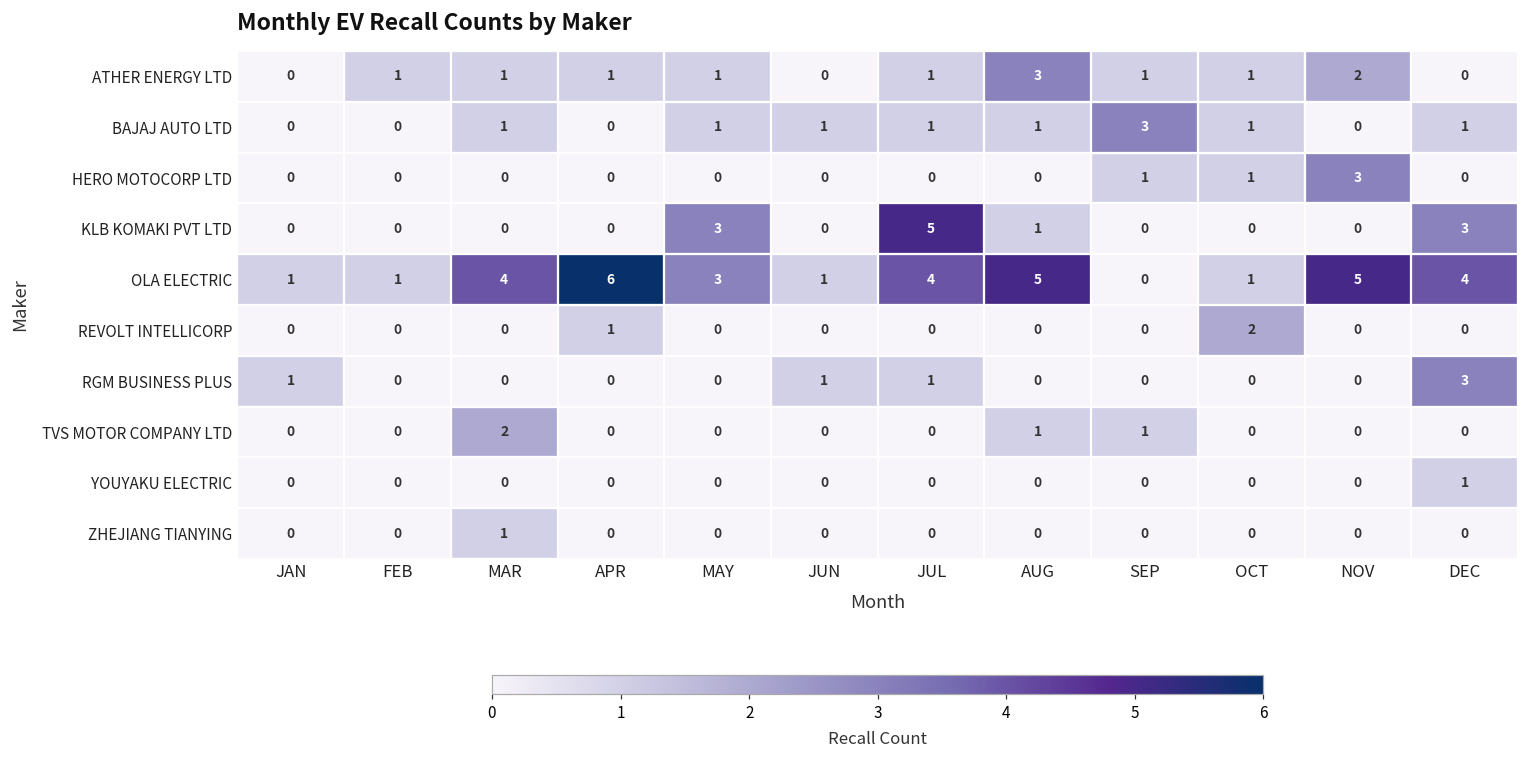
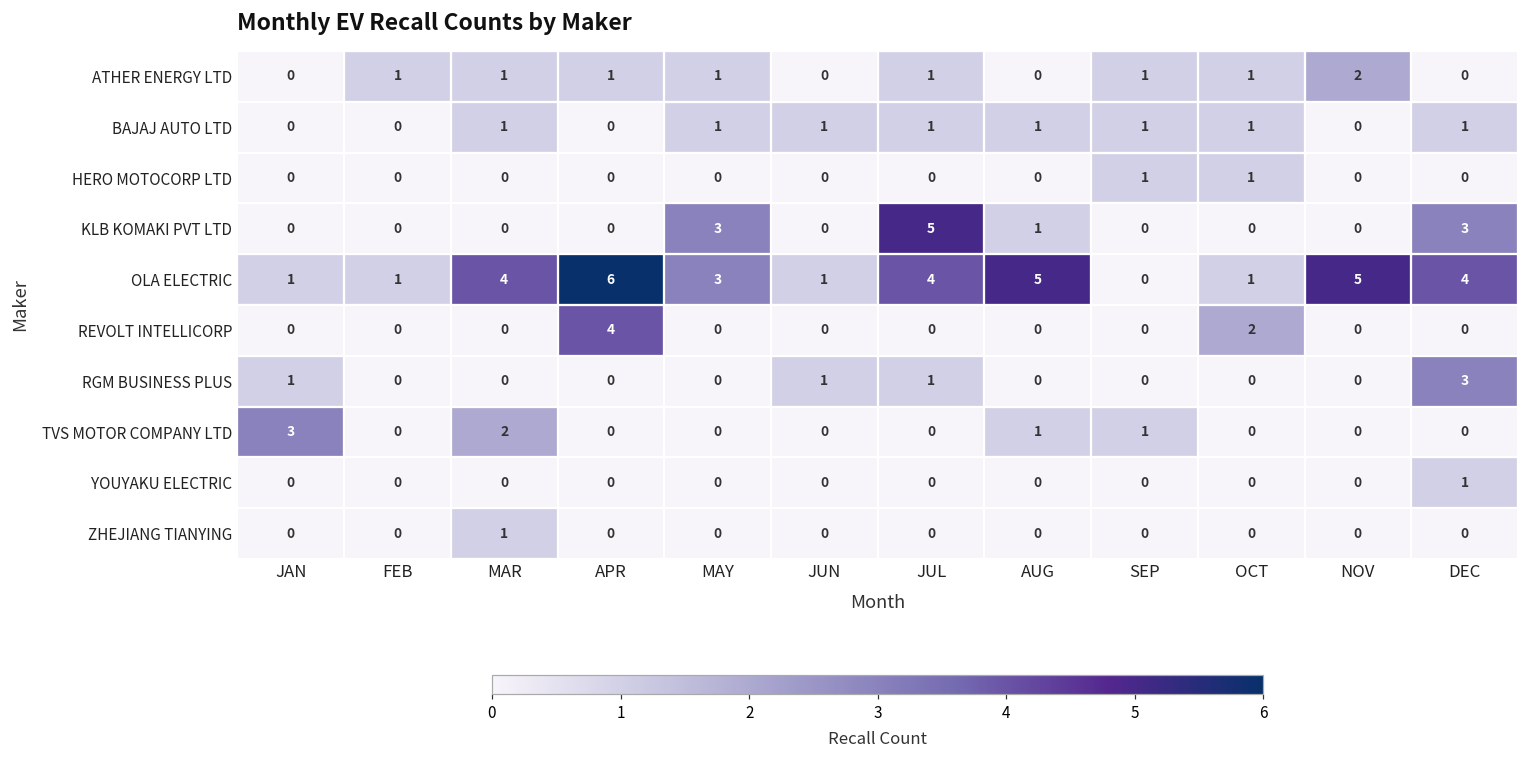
  {
    "ATHER ENERGY LTD": {
      "JAN": 0,
      "FEB": 1,
      "MAR": 1,
      "APR": 1,
      "MAY": 1,
      "JUN": 0,
      "JUL": 1,
-     "AUG": 3,
+     "AUG": 0,
      "SEP": 1,
      "OCT": 1,
      "NOV": 2,
      "DEC": 0
    },
    "BAJAJ AUTO LTD": {
      "JAN": 0,
      "FEB": 0,
      "MAR": 1,
      "APR": 0,
      "MAY": 1,
      "JUN": 1,
      "JUL": 1,
      "AUG": 1,
-     "SEP": 3,
+     "SEP": 1,
      "OCT": 1,
      "NOV": 0,
      "DEC": 1
    },
    "HERO MOTOCORP LTD": {
      "JAN": 0,
      "FEB": 0,
      "MAR": 0,
      "APR": 0,
      "MAY": 0,
      "JUN": 0,
      "JUL": 0,
      "AUG": 0,
      "SEP": 1,
      "OCT": 1,
-     "NOV": 3,
+     "NOV": 0,
      "DEC": 0
    },
    "KLB KOMAKI PVT LTD": {
      "JAN": 0,
      "FEB": 0,
      "MAR": 0,
      "APR": 0,
      "MAY": 3,
      "JUN": 0,
      "JUL": 5,
      "AUG": 1,
      "SEP": 0,
      "OCT": 0,
      "NOV": 0,
      "DEC": 3
    },
    "OLA ELECTRIC": {
      "JAN": 1,
      "FEB": 1,
      "MAR": 4,
      "APR": 6,
      "MAY": 3,
      "JUN": 1,
      "JUL": 4,
      "AUG": 5,
      "SEP": 0,
      "OCT": 1,
      "NOV": 5,
      "DEC": 4
    },
    "REVOLT INTELLICORP": {
      "JAN": 0,
      "FEB": 0,
      "MAR": 0,
-     "APR": 1,
+     "APR": 4,
      "MAY": 0,
      "JUN": 0,
      "JUL": 0,
      "AUG": 0,
      "SEP": 0,
      "OCT": 2,
      "NOV": 0,
      "DEC": 0
    },
    "RGM BUSINESS PLUS": {
      "JAN": 1,
      "FEB": 0,
      "MAR": 0,
      "APR": 0,
      "MAY": 0,
      "JUN": 1,
      "JUL": 1,
      "AUG": 0,
      "SEP": 0,
      "OCT": 0,
      "NOV": 0,
      "DEC": 3
    },
    "TVS MOTOR COMPANY LTD": {
-     "JAN": 0,
+     "JAN": 3,
      "FEB": 0,
      "MAR": 2,
      "APR": 0,
      "MAY": 0,
      "JUN": 0,
      "JUL": 0,
      "AUG": 1,
      "SEP": 1,
      "OCT": 0,
      "NOV": 0,
      "DEC": 0
    },
    "YOUYAKU ELECTRIC": {
      "JAN": 0,
      "FEB": 0,
      "MAR": 0,
      "APR": 0,
      "MAY": 0,
      "JUN": 0,
      "JUL": 0,
      "AUG": 0,
      "SEP": 0,
      "OCT": 0,
      "NOV": 0,
      "DEC": 1
    },
    "ZHEJIANG TIANYING": {
      "JAN": 0,
      "FEB": 0,
      "MAR": 1,
      "APR": 0,
      "MAY": 0,
      "JUN": 0,
      "JUL": 0,
      "AUG": 0,
      "SEP": 0,
      "OCT": 0,
      "NOV": 0,
      "DEC": 0
    }
  }
